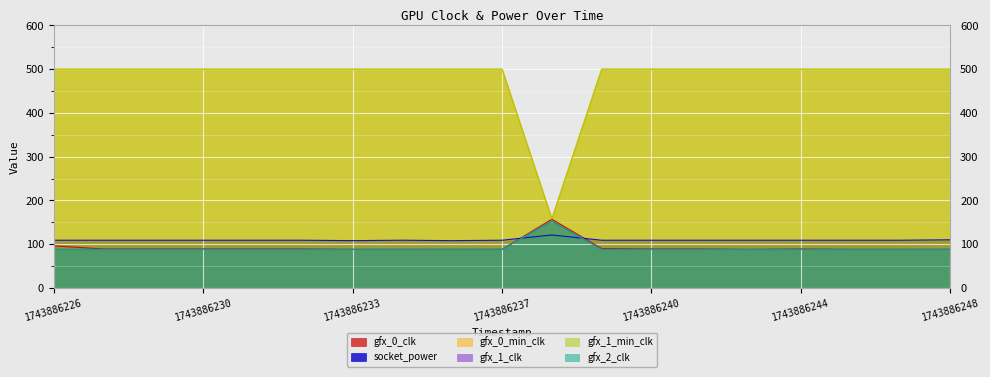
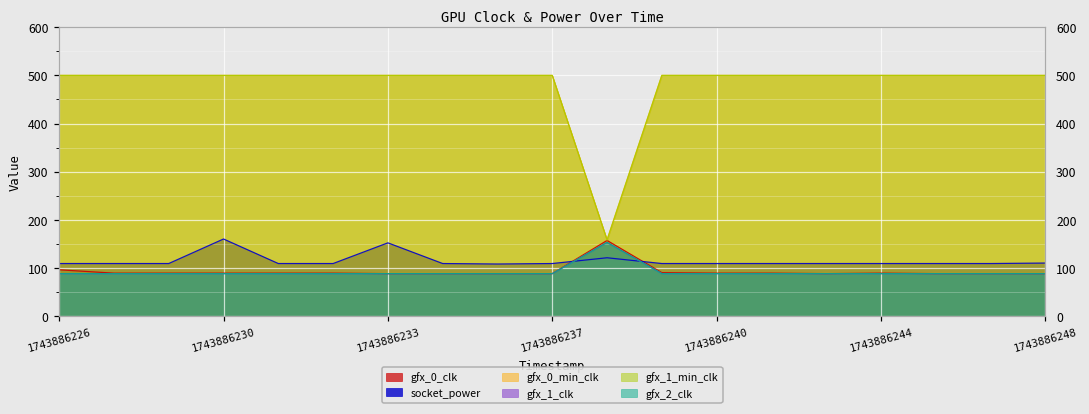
  {
    "gfx_0_clk": {
      "1743886226": 100
    },
    "socket_power": {
      "1743886226": 110,
-     "1743886230": 110,
-     "1743886233": 110,
+     "1743886230": 160,
+     "1743886233": 150,
      "1743886237": 110,
      "1743886240": 110,
      "1743886244": 110,
      "1743886248": 110
    },
    "gfx_1_min_clk": {
      "1743886226": 500,
      "1743886230": 500,
      "1743886233": 500,
      "1743886237": 500,
      "1743886240": 500,
      "1743886244": 500,
      "1743886248": 500
    },
    "gfx_2_clk": {
      "1743886226": 90
    }
  }
